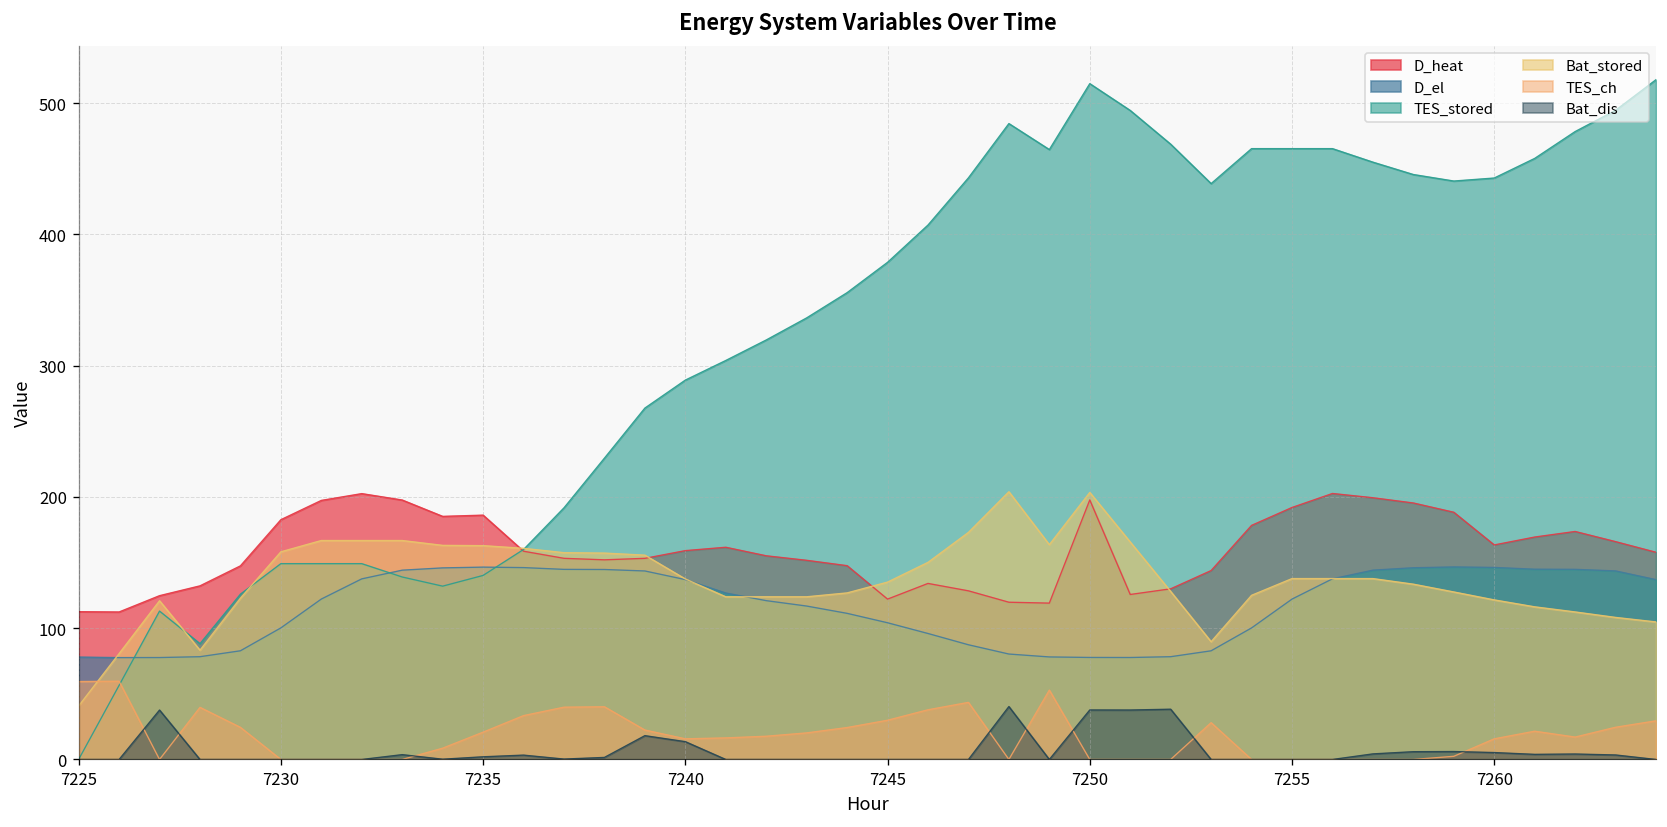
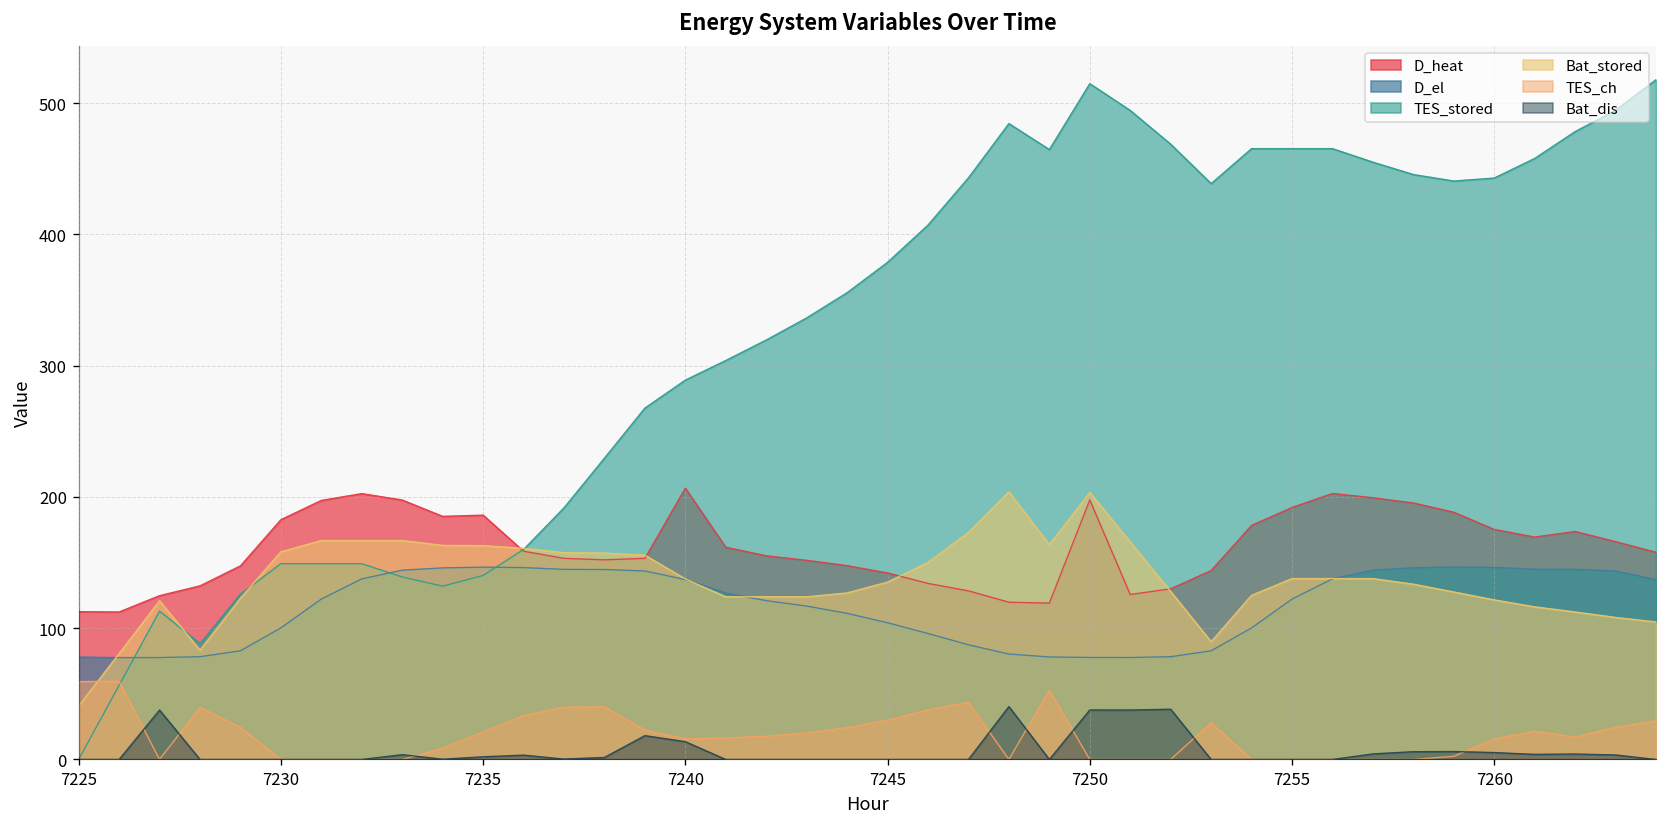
  {
    "D_heat": {
      "7225": 113,
      "7230": 183,
      "7235": 186,
-     "7240": 159,
-     "7245": 122,
+     "7240": 207,
+     "7245": 142,
      "7250": 198,
      "7255": 192,
-     "7260": 163
+     "7260": 175
    }
  }
